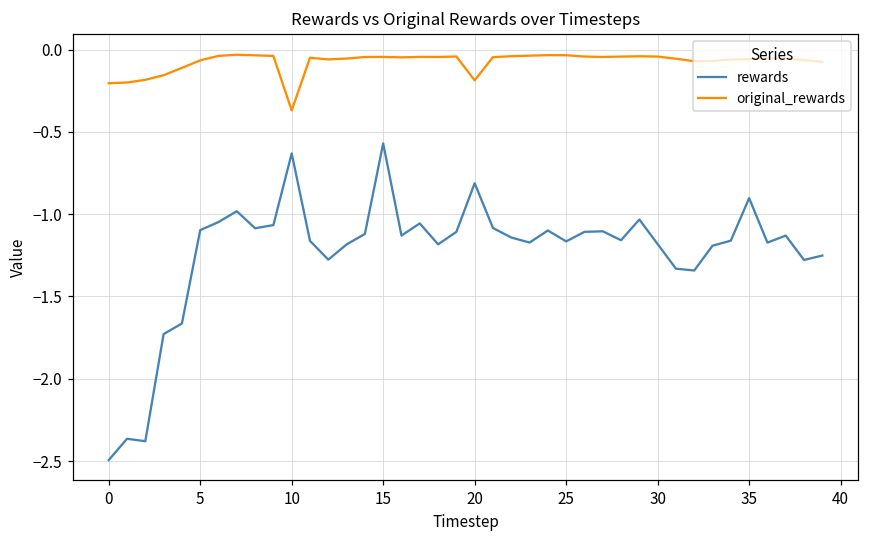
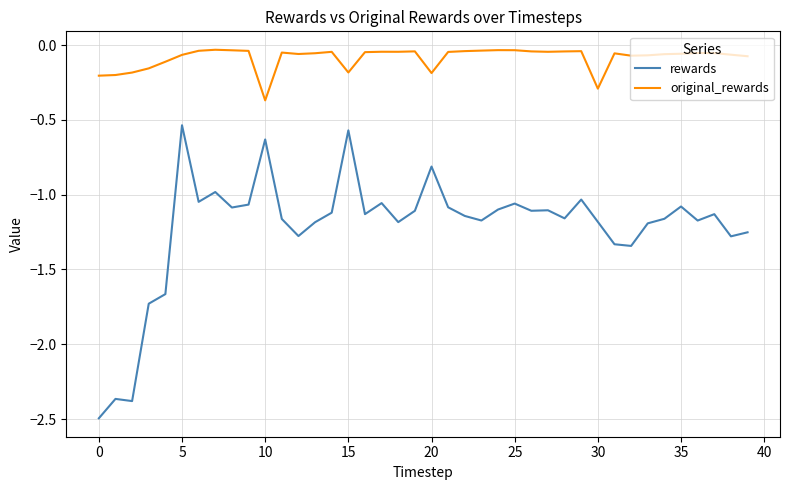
  {
    "rewards": {
      "0": -2.49,
-     "5": -1.10,
+     "5": -0.54,
      "10": -0.63,
      "15": -0.57,
      "20": -0.81,
-     "25": -1.17,
+     "25": -1.06,
      "30": -1.18,
-     "35": -0.90
+     "35": -1.08
    },
    "original_rewards": {
      "0": -0.20,
      "5": -0.07,
      "10": -0.37,
-     "15": -0.05,
+     "15": -0.18,
      "20": -0.19,
      "25": -0.03,
-     "30": -0.04
+     "30": -0.29
    }
  }
